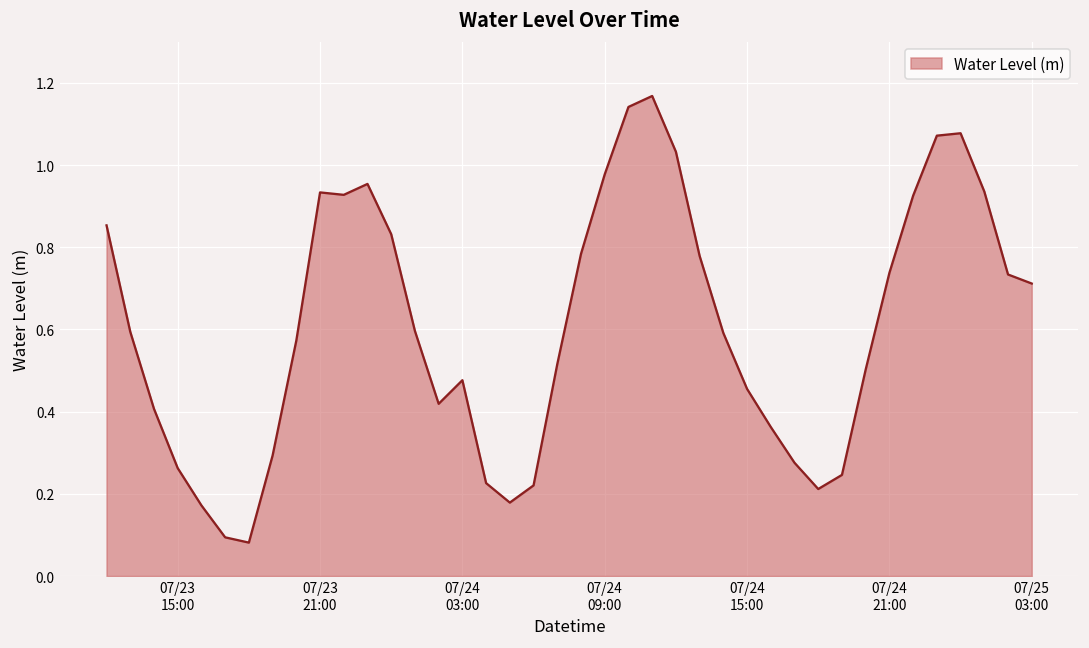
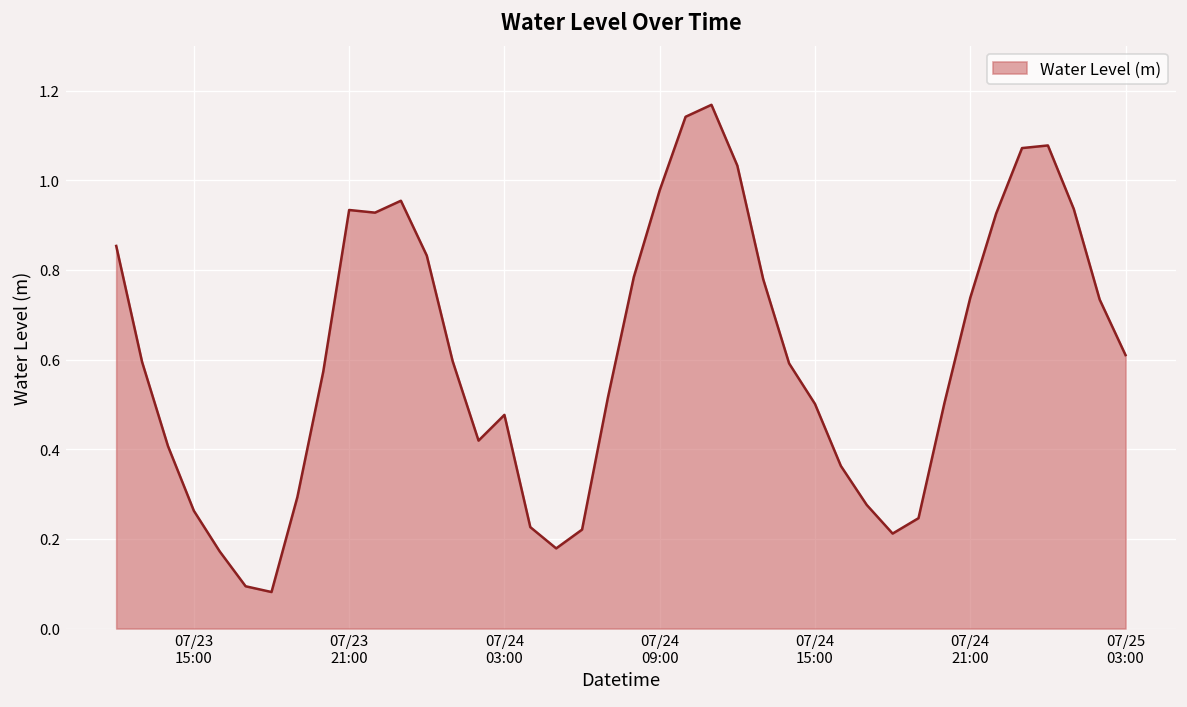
  {
    "07/23 15:00": 0.26,
    "07/23 21:00": 0.93,
    "07/24 03:00": 0.48,
    "07/24 09:00": 0.98,
-   "07/24 15:00": 0.46,
+   "07/24 15:00": 0.50,
    "07/24 21:00": 0.74,
-   "07/25 03:00": 0.71
+   "07/25 03:00": 0.61
  }
